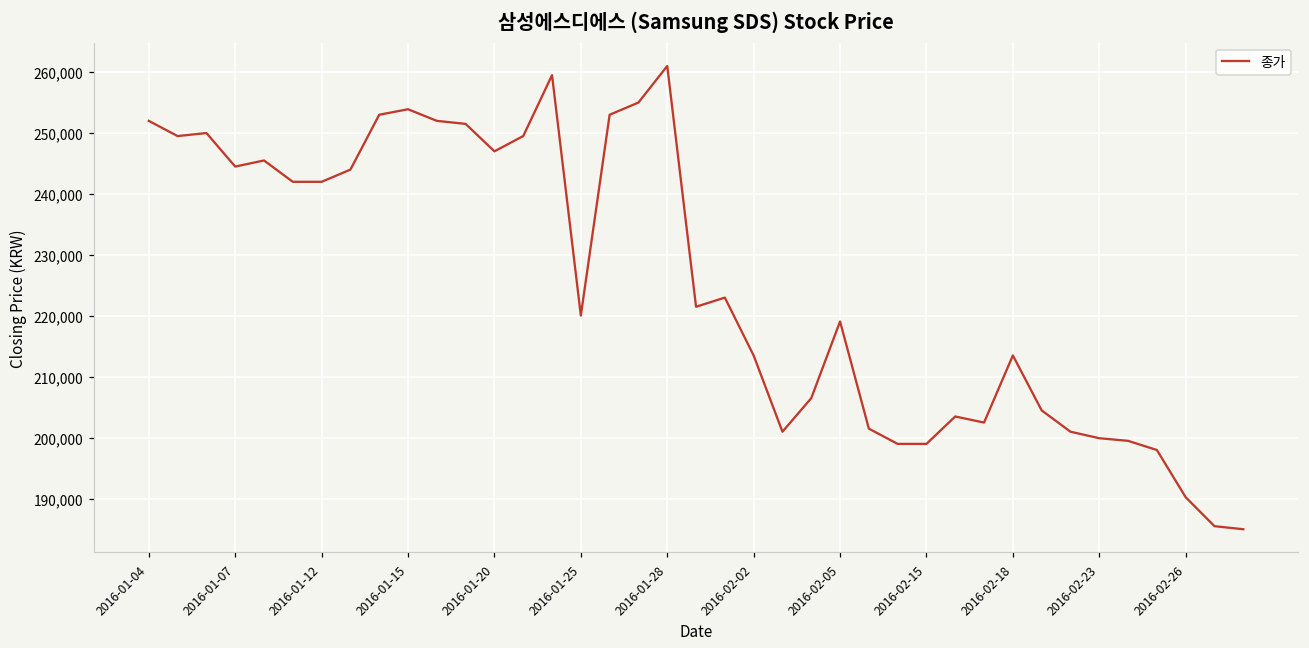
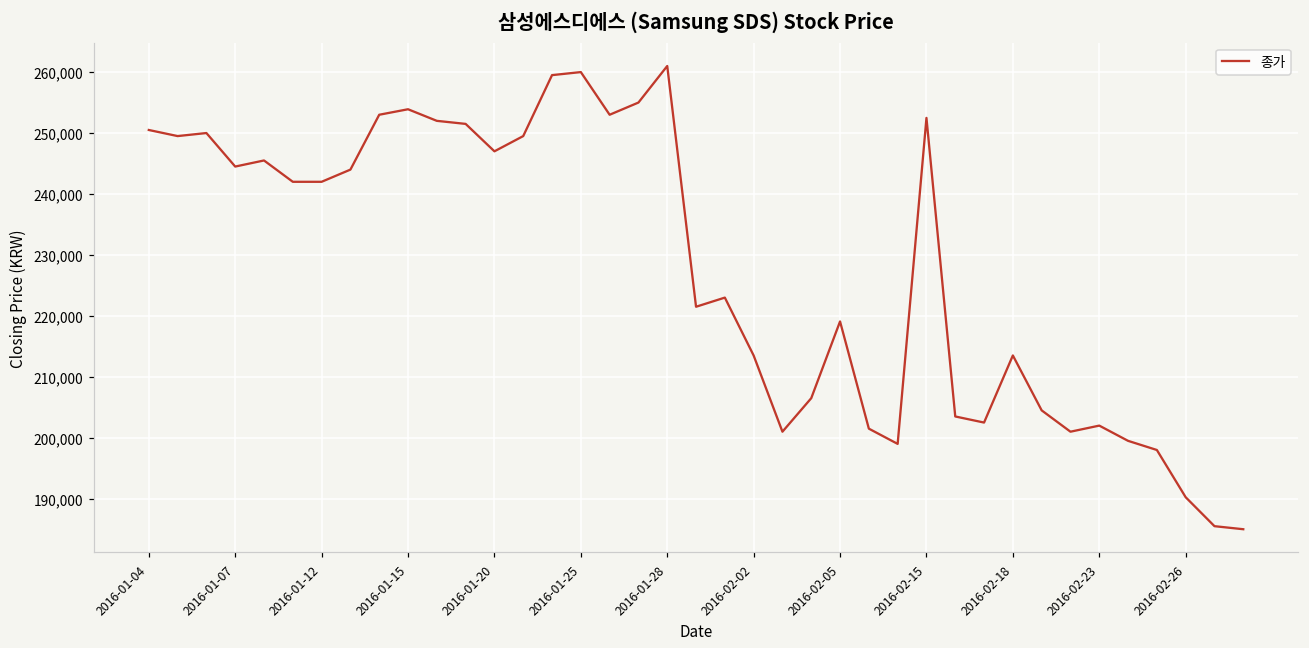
  {
-   "2016-01-04": "252,000",
+   "2016-01-04": "251,000",
    "2016-01-07": "245,000",
    "2016-01-12": "242,000",
    "2016-01-15": "254,000",
    "2016-01-20": "247,000",
-   "2016-01-25": "220,000",
+   "2016-01-25": "260,000",
    "2016-01-28": "261,000",
    "2016-02-02": "214,000",
    "2016-02-05": "219,000",
-   "2016-02-15": "199,000",
+   "2016-02-15": "252,000",
    "2016-02-18": "214,000",
-   "2016-02-23": "200,000",
+   "2016-02-23": "202,000",
    "2016-02-26": "190,000"
  }
